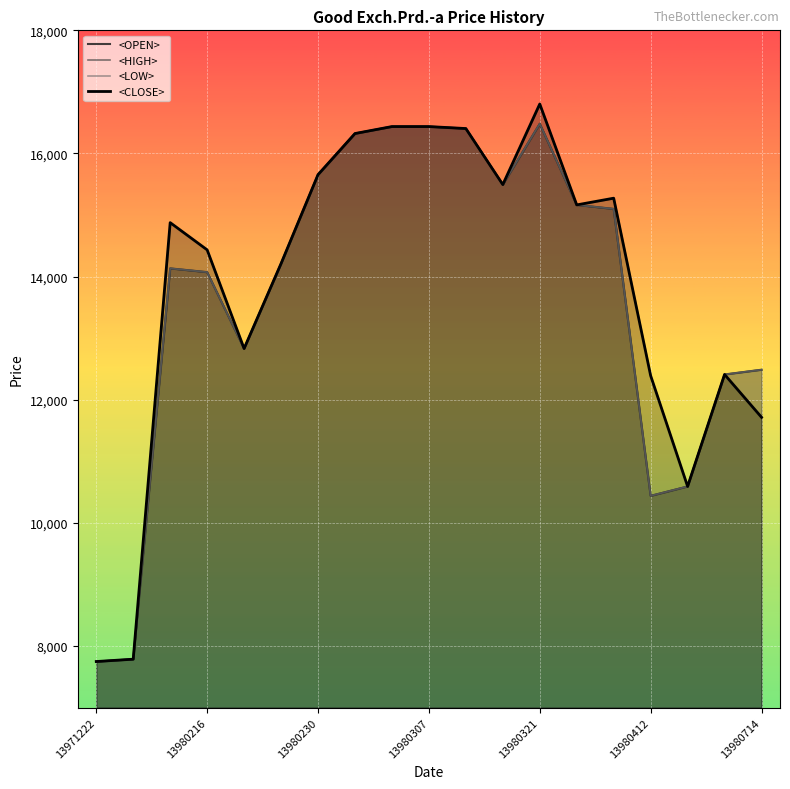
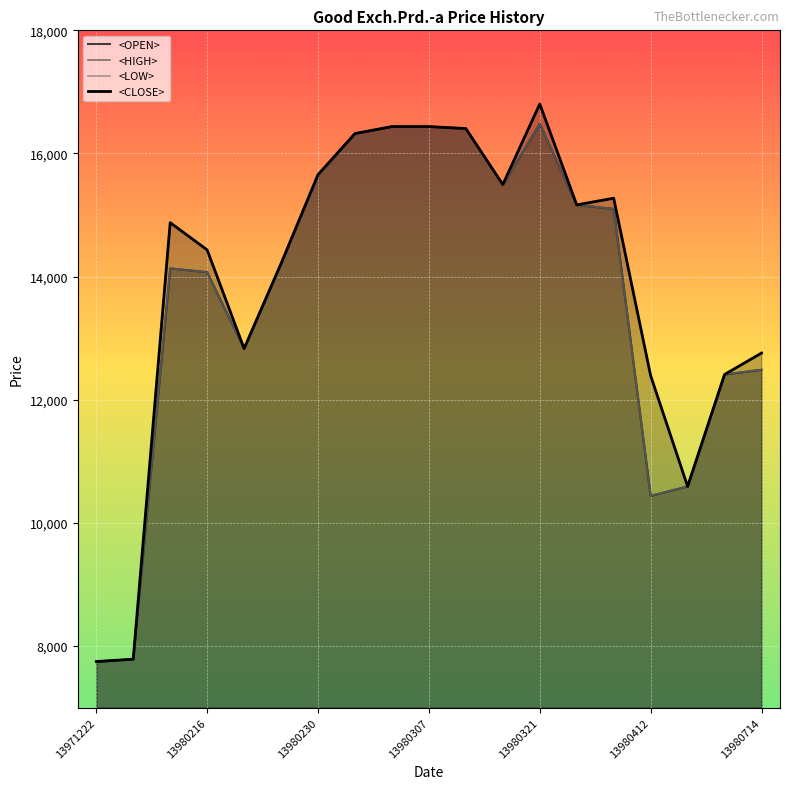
  {
    "<CLOSE>": {
      "13980216": "14,400",
      "13980321": "16,800",
      "13980412": "12,400",
-     "13980714": "11,700"
+     "13980714": "12,800"
    }
  }
